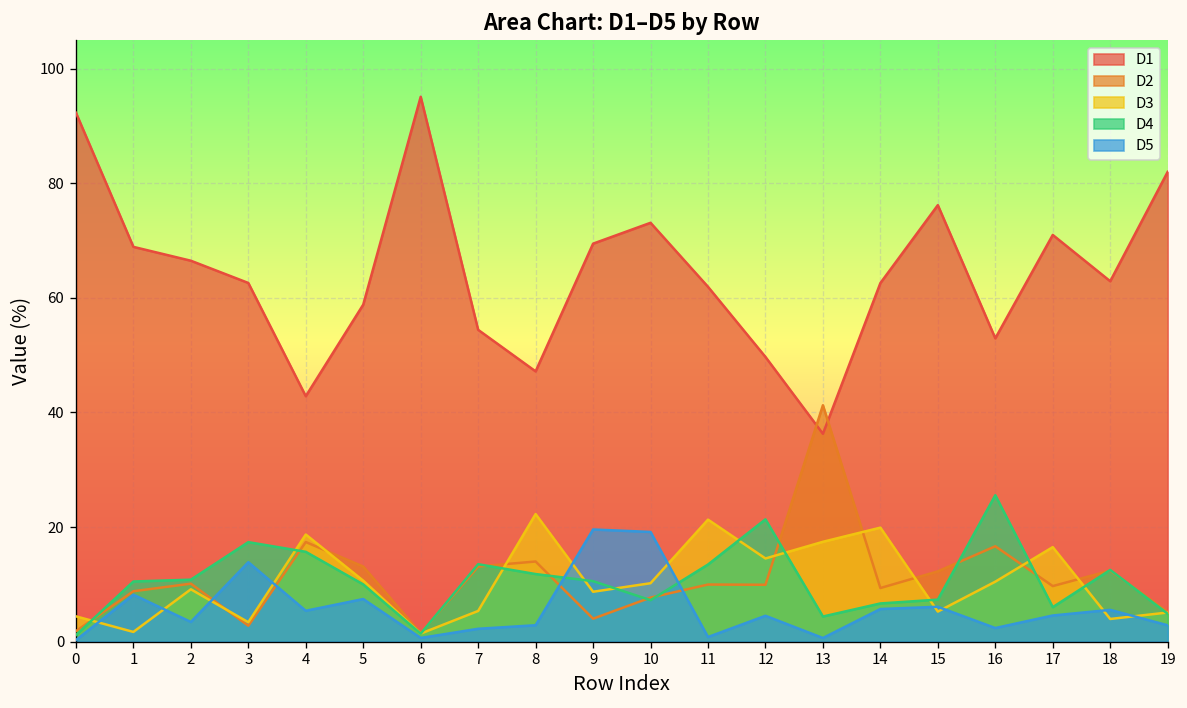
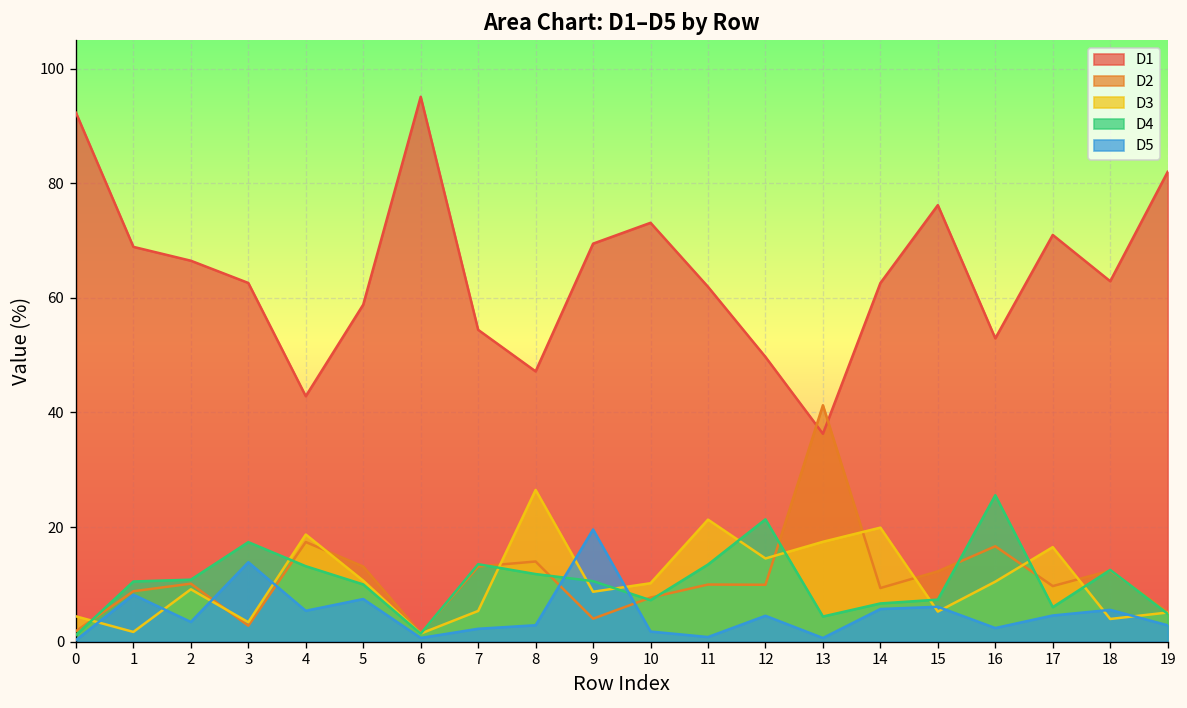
  {
    "D3": {
      "0": 4,
      "1": 2,
      "2": 9,
      "3": 3,
      "4": 19,
      "5": 11,
      "7": 5,
-     "8": 22,
+     "8": 26,
      "9": 9,
      "10": 10,
      "11": 21,
      "12": 15,
      "13": 17,
      "14": 20,
      "15": 5,
      "16": 10,
      "17": 17,
      "18": 4
    },
    "D4": {
      "0": 1,
      "1": 11,
      "2": 11,
      "3": 17,
-     "4": 16,
+     "4": 13,
      "5": 10,
      "8": 12,
      "9": 11,
      "11": 13,
      "12": 21,
      "13": 4,
      "14": 7,
      "15": 7,
      "16": 26,
      "17": 6
    },
    "D5": {
      "0": 0,
      "1": 8,
      "2": 3,
      "3": 14,
      "4": 5,
      "5": 7,
      "6": 1,
      "7": 2,
      "8": 3,
      "9": 20,
-     "10": 19,
+     "10": 2,
      "11": 1,
      "12": 5,
      "13": 1,
      "14": 6,
      "15": 6,
      "16": 2,
      "17": 5,
      "18": 6,
      "19": 3
    }
  }
